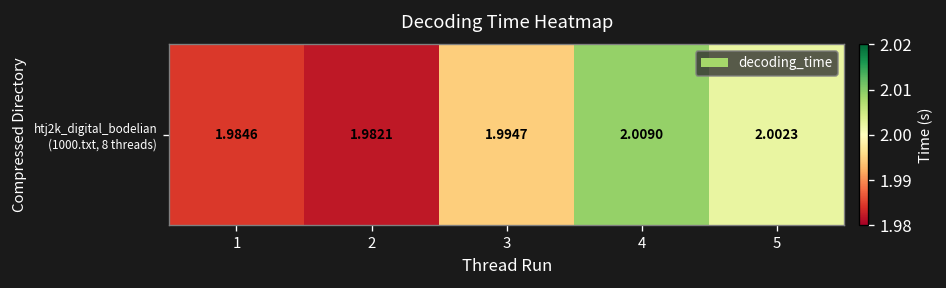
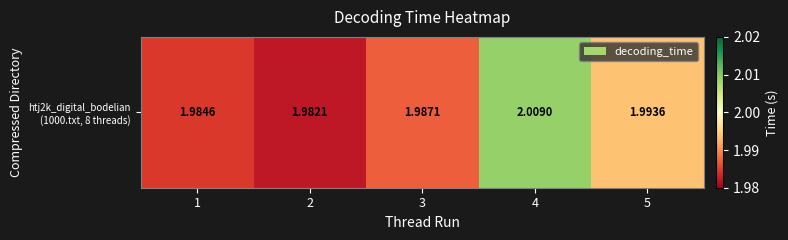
  {
    "htj2k_digital_bodelian (1000.txt, 8 threads)": {
      "1": 1.9846,
      "2": 1.9821,
-     "3": 1.9947,
+     "3": 1.9871,
      "4": 2.0090,
-     "5": 2.0023
+     "5": 1.9936
    }
  }
